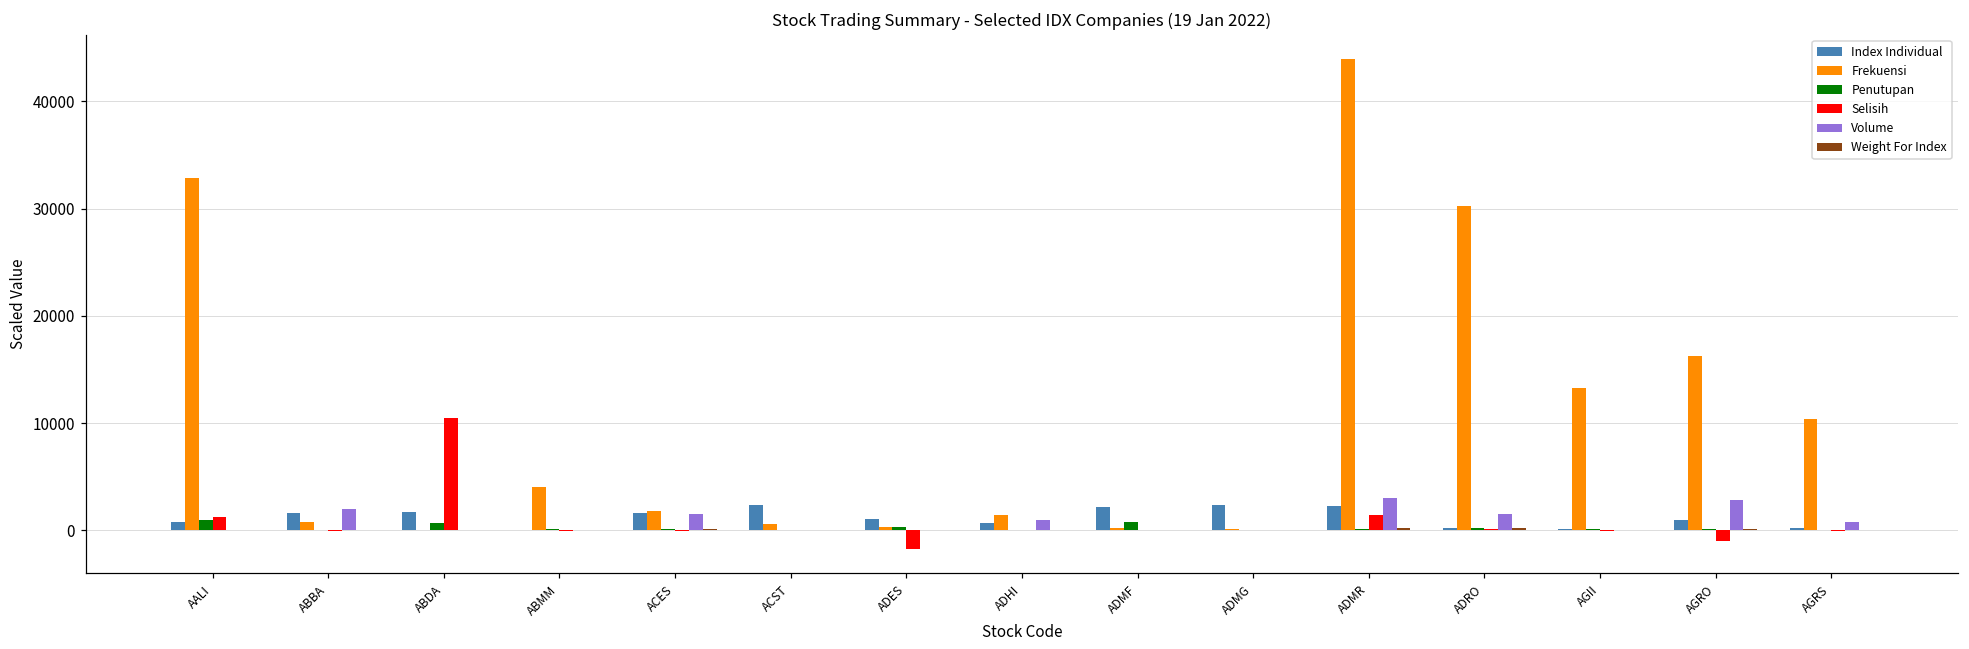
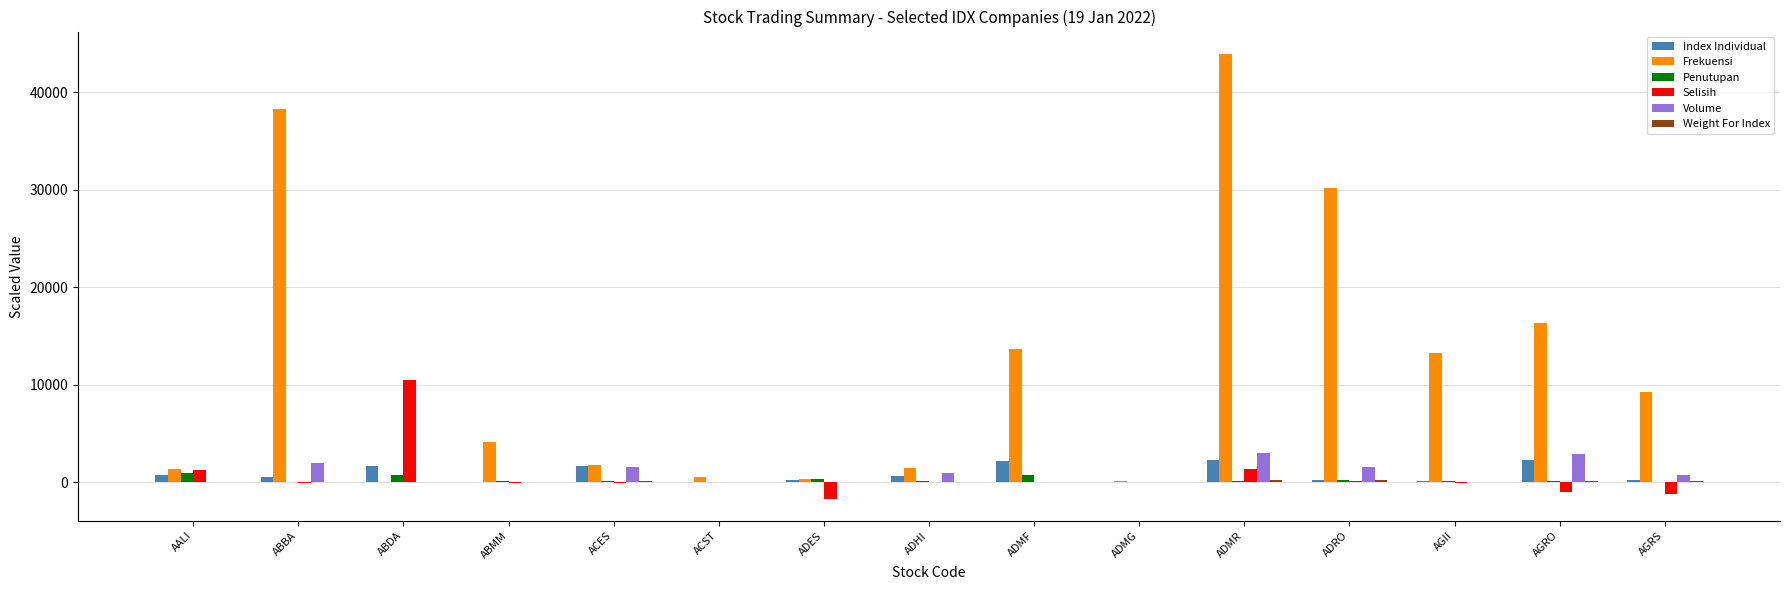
  {
    "Index Individual": {
      "AALI": 1000,
-     "ABBA": 2000,
+     "ABBA": 1000,
      "ABDA": 2000,
      "ACES": 2000,
-     "ACST": 2000,
-     "ADES": 1000,
+     "ACST": 0,
+     "ADES": 0,
      "ADHI": 1000,
      "ADMF": 2000,
-     "ADMG": 2000,
+     "ADMG": 0,
      "ADMR": 2000,
-     "AGRO": 1000
+     "AGRO": 2000
    },
    "Frekuensi": {
-     "AALI": 33000,
-     "ABBA": 1000,
+     "AALI": 1000,
+     "ABBA": 38000,
      "ABMM": 4000,
      "ACES": 2000,
      "ACST": 1000,
      "ADES": 0,
      "ADHI": 1000,
-     "ADMF": 0,
+     "ADMF": 14000,
      "ADMR": 44000,
      "ADRO": 30000,
      "AGII": 13000,
      "AGRO": 16000,
-     "AGRS": 10000
+     "AGRS": 9000
    },
    "Penutupan": {
      "AALI": 1000,
      "ABDA": 1000,
      "ADES": 0,
      "ADMF": 1000
    },
    "Selisih": {
      "AALI": 1000,
      "ABDA": 11000,
      "ACST": 0,
      "ADES": -2000,
      "ADHI": 0,
      "ADMF": 0,
      "ADMR": 1000,
      "AGRO": -1000,
-     "AGRS": 0
+     "AGRS": -1000
    },
    "Volume": {
      "ABBA": 2000,
      "ACES": 2000,
      "ADHI": 1000,
      "ADMR": 3000,
      "ADRO": 2000,
      "AGRO": 3000,
      "AGRS": 1000
    }
  }
